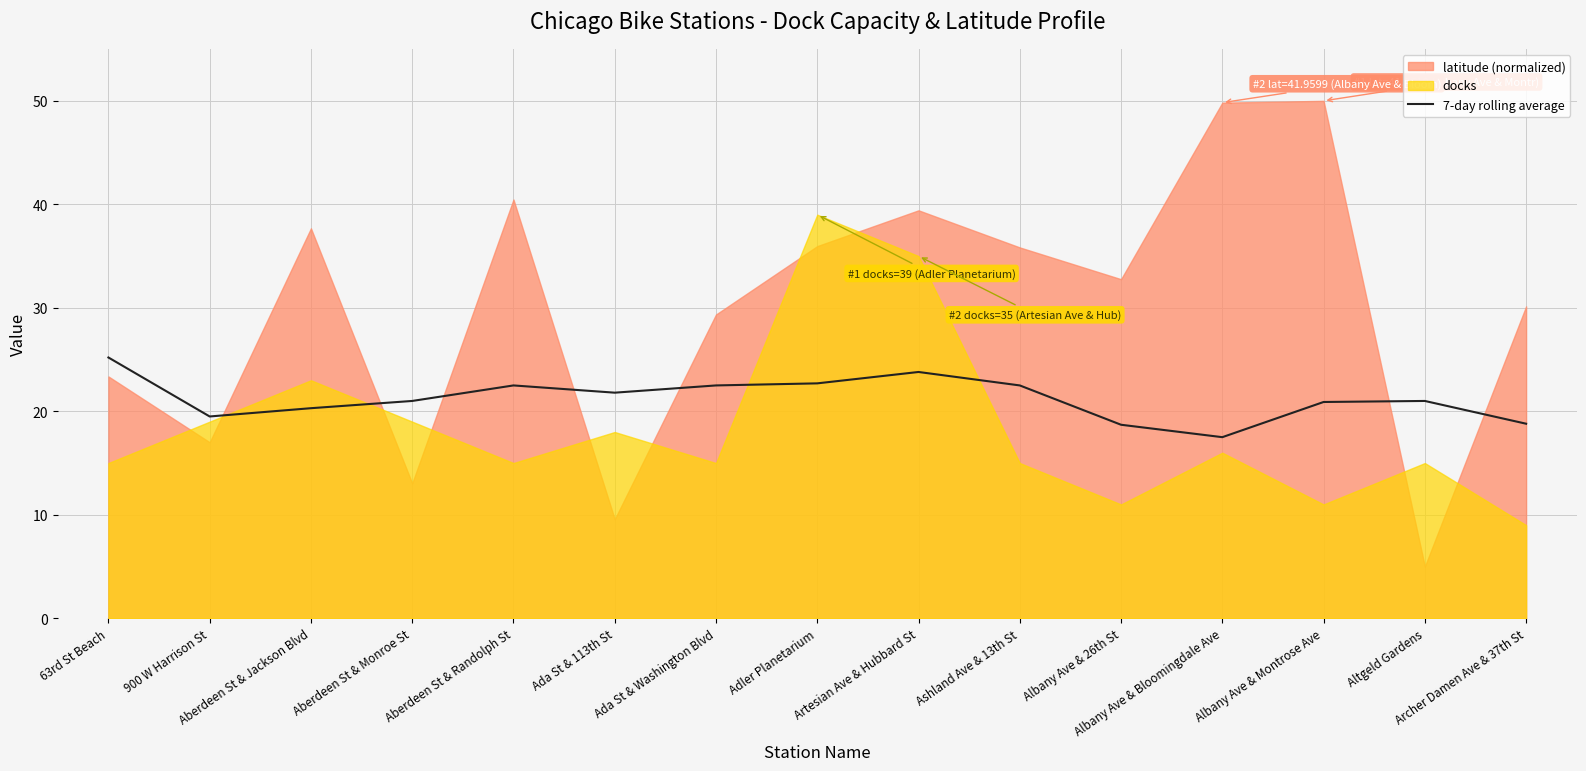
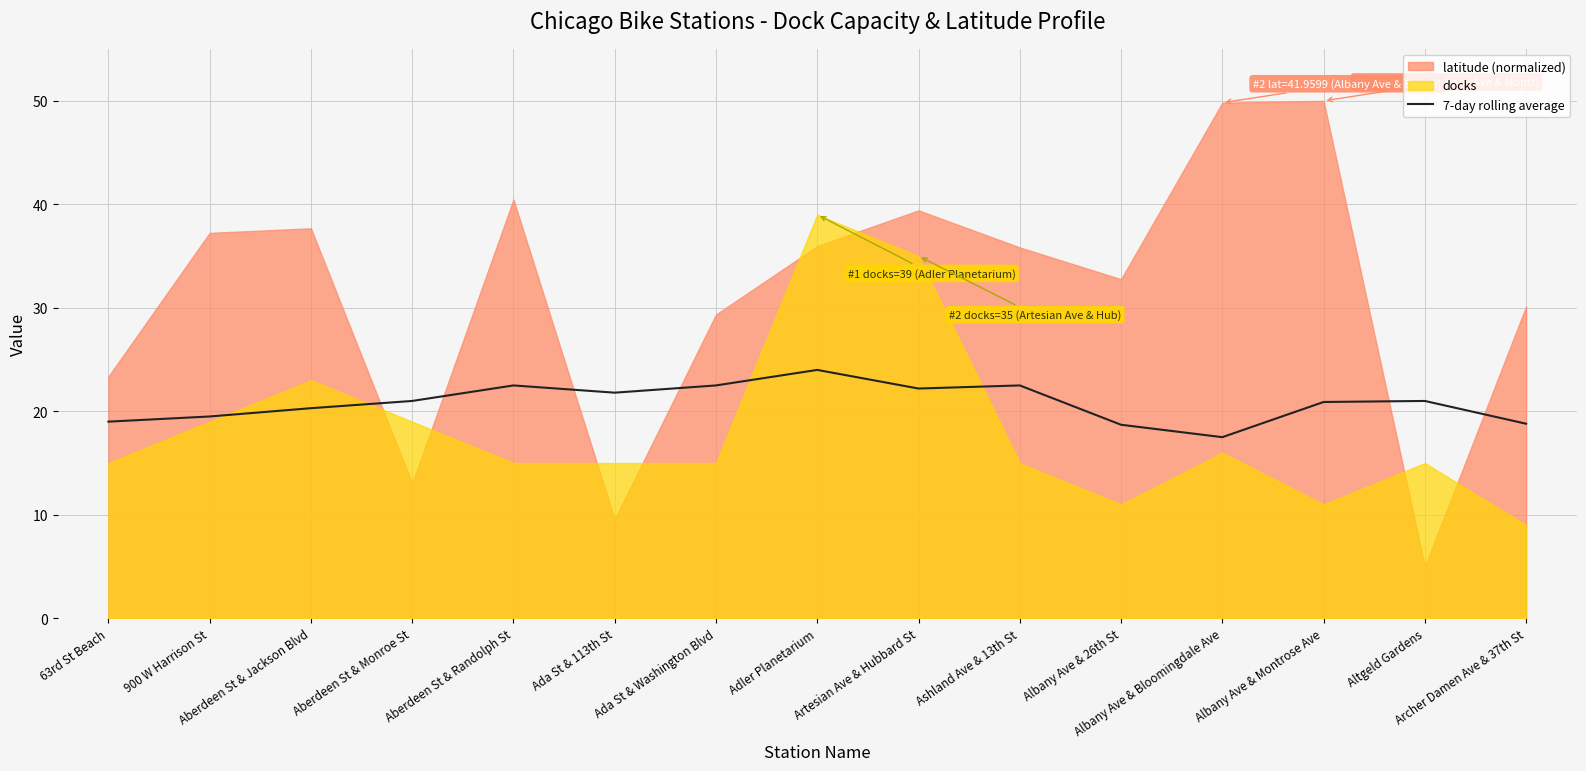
  {
    "7-day rolling average": {
-     "63rd St Beach": 25.2,
+     "63rd St Beach": 19.0,
      "900 W Harrison St": 19.5,
      "Aberdeen St & Jackson Blvd": 20.3,
      "Aberdeen St & Monroe St": 21.0,
      "Aberdeen St & Randolph St": 22.5,
      "Ada St & 113th St": 21.8,
      "Ada St & Washington Blvd": 22.5,
-     "Adler Planetarium": 22.7,
-     "Artesian Ave & Hubbard St": 23.8,
+     "Adler Planetarium": 24.0,
+     "Artesian Ave & Hubbard St": 22.2,
      "Ashland Ave & 13th St": 22.5,
      "Albany Ave & 26th St": 18.7,
      "Albany Ave & Bloomingdale Ave": 17.5,
      "Albany Ave & Montrose Ave": 20.9,
      "Altgeld Gardens": 21.0,
      "Archer Damen Ave & 37th St": 18.8
    },
    "latitude (normalized)": {
      "63rd St Beach": 23.4,
-     "900 W Harrison St": 17.0,
+     "900 W Harrison St": 37.2,
      "Aberdeen St & Jackson Blvd": 37.7,
      "Aberdeen St & Monroe St": 13.0,
      "Aberdeen St & Randolph St": 40.5,
      "Ada St & 113th St": 9.6,
      "Ada St & Washington Blvd": 29.4,
      "Adler Planetarium": 36.0,
      "Ashland Ave & 13th St": 35.8,
      "Albany Ave & Bloomingdale Ave": 49.8,
      "Altgeld Gardens": 5.0,
      "Archer Damen Ave & 37th St": 30.1
    },
    "docks": {
      "63rd St Beach": 15,
      "900 W Harrison St": 19,
      "Aberdeen St & Jackson Blvd": 23,
      "Aberdeen St & Monroe St": 19,
      "Aberdeen St & Randolph St": 15,
-     "Ada St & 113th St": 18,
+     "Ada St & 113th St": 15,
      "Ada St & Washington Blvd": 15,
      "Adler Planetarium": 39,
      "Ashland Ave & 13th St": 15,
      "Albany Ave & 26th St": 11,
      "Albany Ave & Bloomingdale Ave": 16,
      "Albany Ave & Montrose Ave": 11,
      "Altgeld Gardens": 15,
      "Archer Damen Ave & 37th St": 9
    }
  }
